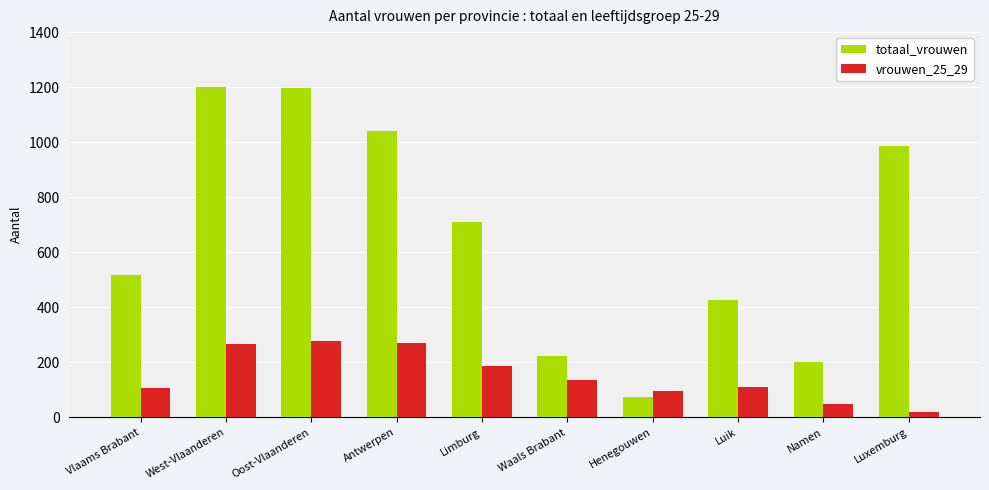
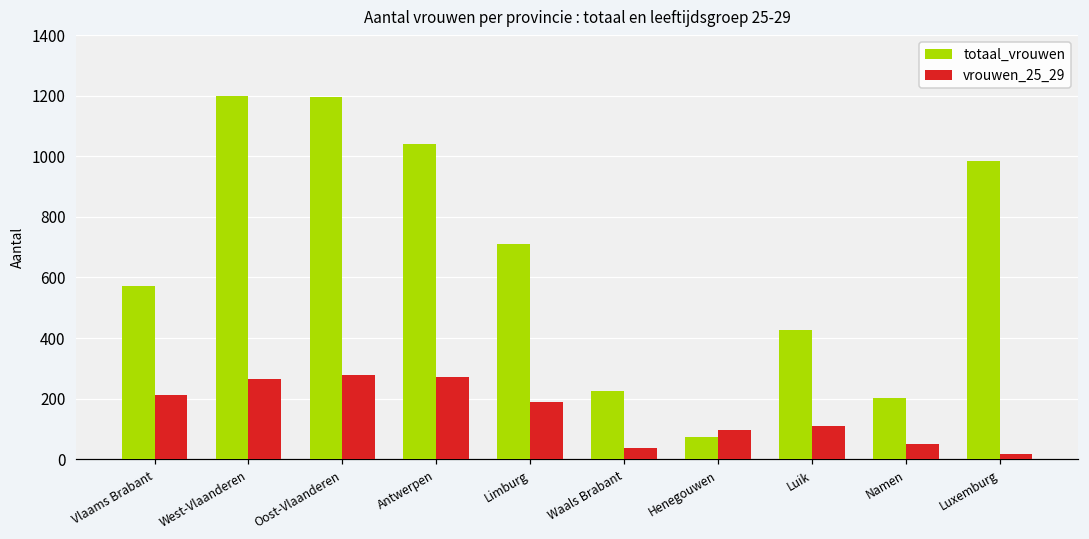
  {
    "totaal_vrouwen": {
-     "Vlaams Brabant": 520,
+     "Vlaams Brabant": 570,
      "West-Vlaanderen": 1200,
      "Oost-Vlaanderen": 1200,
      "Antwerpen": 1040,
      "Limburg": 710,
      "Waals Brabant": 220,
      "Henegouwen": 70,
      "Luik": 430,
      "Namen": 200,
      "Luxemburg": 990
    },
    "vrouwen_25_29": {
-     "Vlaams Brabant": 110,
+     "Vlaams Brabant": 210,
      "West-Vlaanderen": 270,
      "Oost-Vlaanderen": 280,
      "Antwerpen": 270,
      "Limburg": 190,
-     "Waals Brabant": 130,
+     "Waals Brabant": 40,
      "Henegouwen": 100,
      "Luik": 110,
      "Namen": 50,
      "Luxemburg": 20
    }
  }
